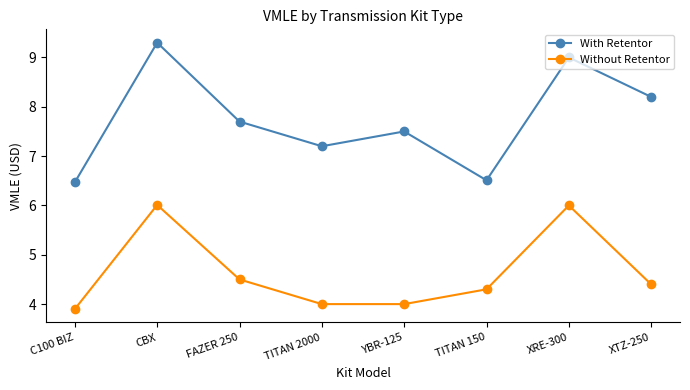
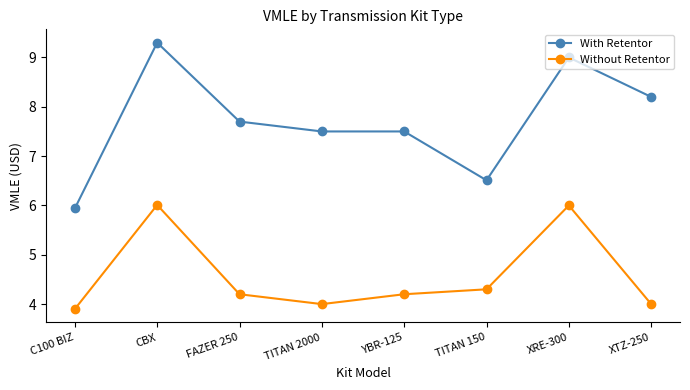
  {
    "With Retentor": {
-     "C100 BIZ": 6.5,
+     "C100 BIZ": 5.9,
      "CBX": 9.3,
      "FAZER 250": 7.7,
-     "TITAN 2000": 7.2,
+     "TITAN 2000": 7.5,
      "YBR-125": 7.5,
      "TITAN 150": 6.5,
      "XTZ-250": 8.2
    },
    "Without Retentor": {
      "C100 BIZ": 3.9,
      "CBX": 6.0,
-     "FAZER 250": 4.5,
+     "FAZER 250": 4.2,
      "TITAN 2000": 4.0,
-     "YBR-125": 4.0,
+     "YBR-125": 4.2,
      "TITAN 150": 4.3,
      "XRE-300": 6.0,
-     "XTZ-250": 4.4
+     "XTZ-250": 4.0
    }
  }
